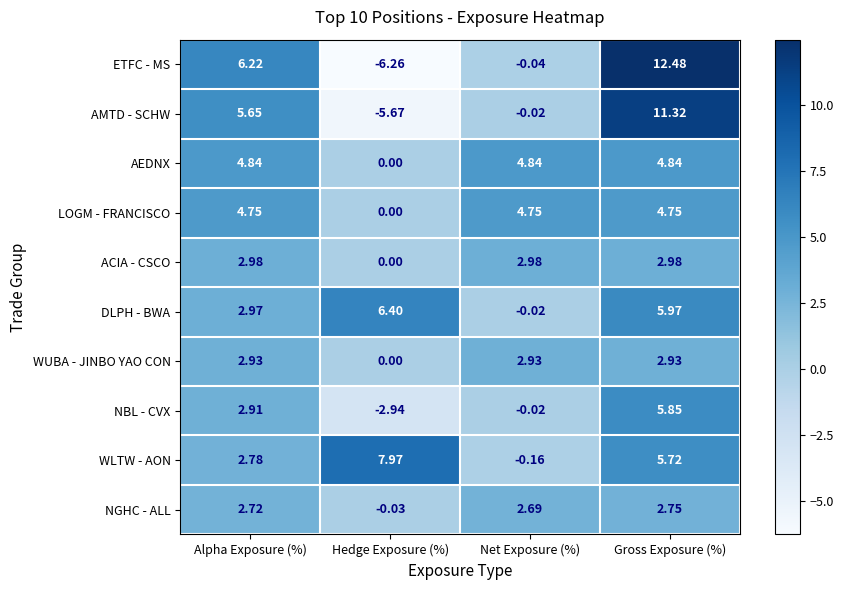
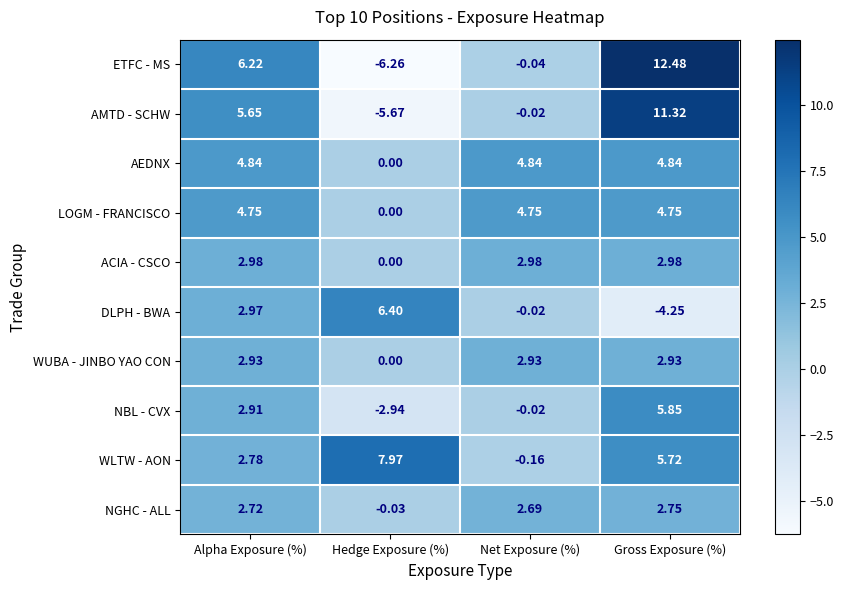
  {
    "ETFC - MS": {
      "Alpha Exposure (%)": 6.22,
      "Hedge Exposure (%)": -6.26,
      "Net Exposure (%)": -0.04,
      "Gross Exposure (%)": 12.48
    },
    "AMTD - SCHW": {
      "Alpha Exposure (%)": 5.65,
      "Hedge Exposure (%)": -5.67,
      "Net Exposure (%)": -0.02,
      "Gross Exposure (%)": 11.32
    },
    "AEDNX": {
      "Alpha Exposure (%)": 4.84,
      "Hedge Exposure (%)": 0.00,
      "Net Exposure (%)": 4.84,
      "Gross Exposure (%)": 4.84
    },
    "LOGM - FRANCISCO": {
      "Alpha Exposure (%)": 4.75,
      "Hedge Exposure (%)": 0.00,
      "Net Exposure (%)": 4.75,
      "Gross Exposure (%)": 4.75
    },
    "ACIA - CSCO": {
      "Alpha Exposure (%)": 2.98,
      "Hedge Exposure (%)": 0.00,
      "Net Exposure (%)": 2.98,
      "Gross Exposure (%)": 2.98
    },
    "DLPH - BWA": {
      "Alpha Exposure (%)": 2.97,
      "Hedge Exposure (%)": 6.40,
      "Net Exposure (%)": -0.02,
-     "Gross Exposure (%)": 5.97
+     "Gross Exposure (%)": -4.25
    },
    "WUBA - JINBO YAO CON": {
      "Alpha Exposure (%)": 2.93,
      "Hedge Exposure (%)": 0.00,
      "Net Exposure (%)": 2.93,
      "Gross Exposure (%)": 2.93
    },
    "NBL - CVX": {
      "Alpha Exposure (%)": 2.91,
      "Hedge Exposure (%)": -2.94,
      "Net Exposure (%)": -0.02,
      "Gross Exposure (%)": 5.85
    },
    "WLTW - AON": {
      "Alpha Exposure (%)": 2.78,
      "Hedge Exposure (%)": 7.97,
      "Net Exposure (%)": -0.16,
      "Gross Exposure (%)": 5.72
    },
    "NGHC - ALL": {
      "Alpha Exposure (%)": 2.72,
      "Hedge Exposure (%)": -0.03,
      "Net Exposure (%)": 2.69,
      "Gross Exposure (%)": 2.75
    }
  }
